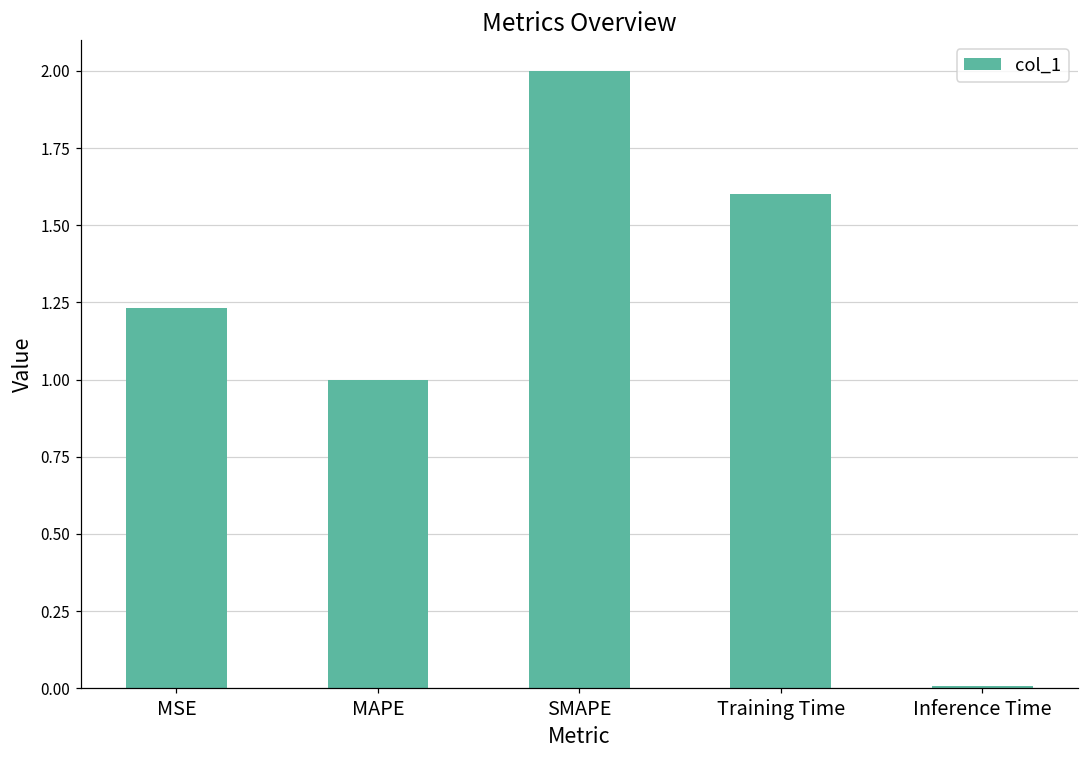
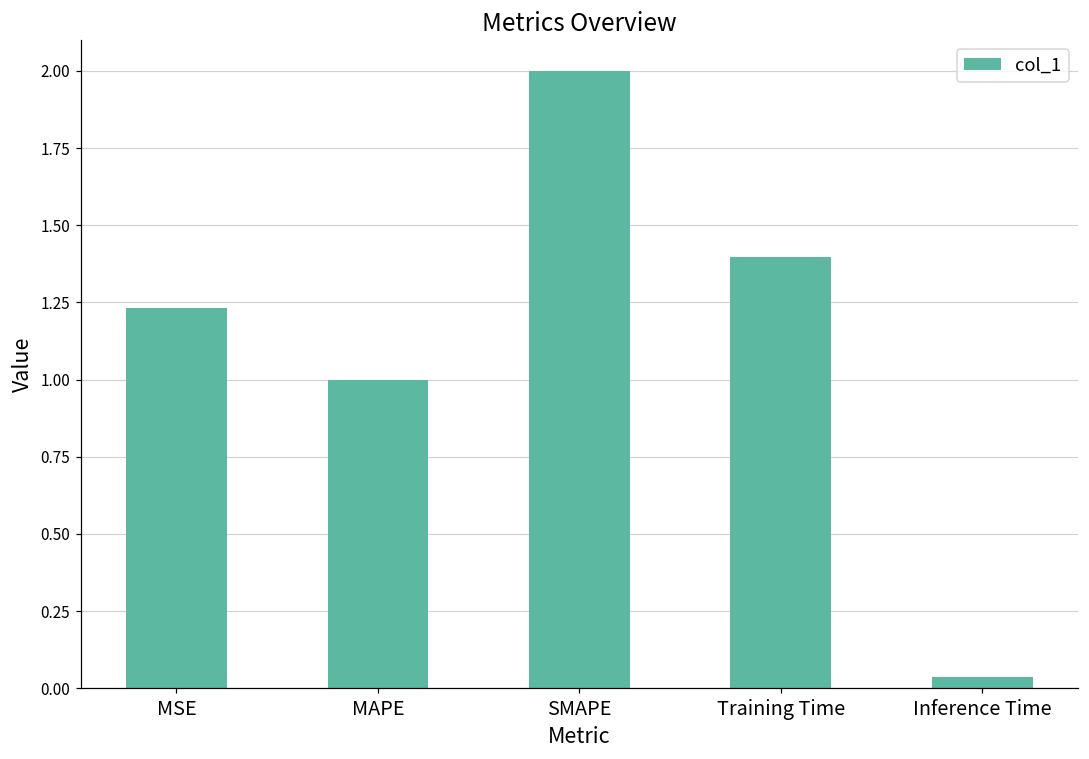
  {
    "MSE": 1.23,
    "MAPE": 1.00,
    "SMAPE": 2.00,
-   "Training Time": 1.60,
-   "Inference Time": 0.01
+   "Training Time": 1.40,
+   "Inference Time": 0.04
  }
